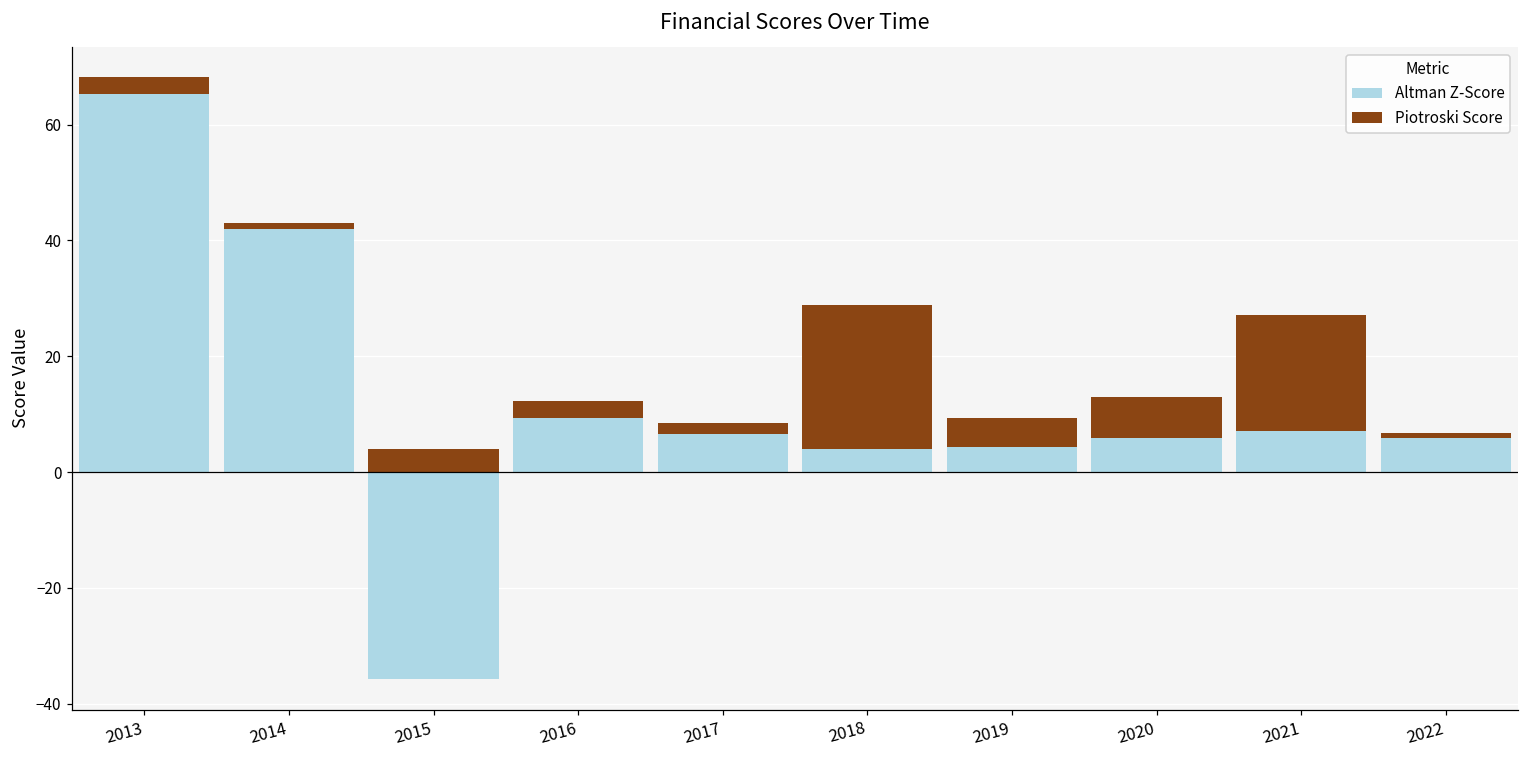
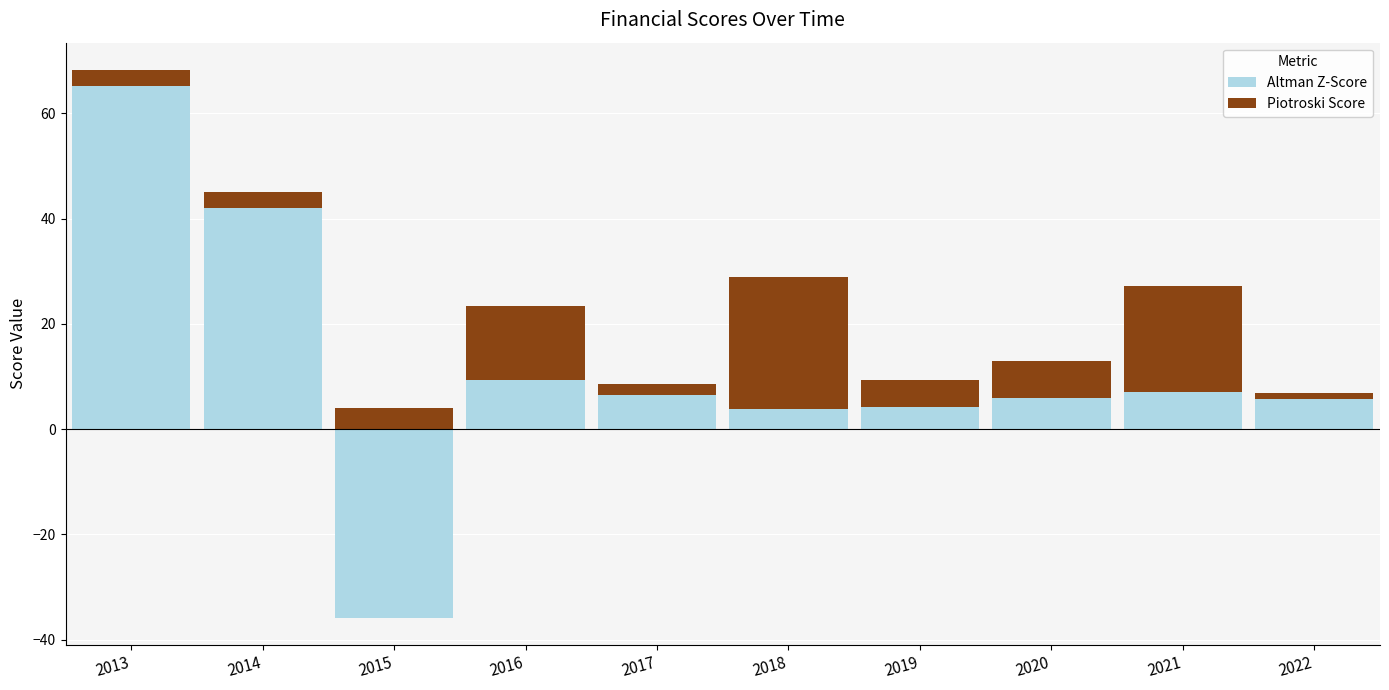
  {
    "Piotroski Score": {
      "2013": 3,
-     "2014": 1,
+     "2014": 3,
      "2015": 4,
-     "2016": 3,
+     "2016": 14,
      "2017": 2,
      "2018": 25,
      "2019": 5,
      "2020": 7,
      "2021": 20,
      "2022": 1
    }
  }
